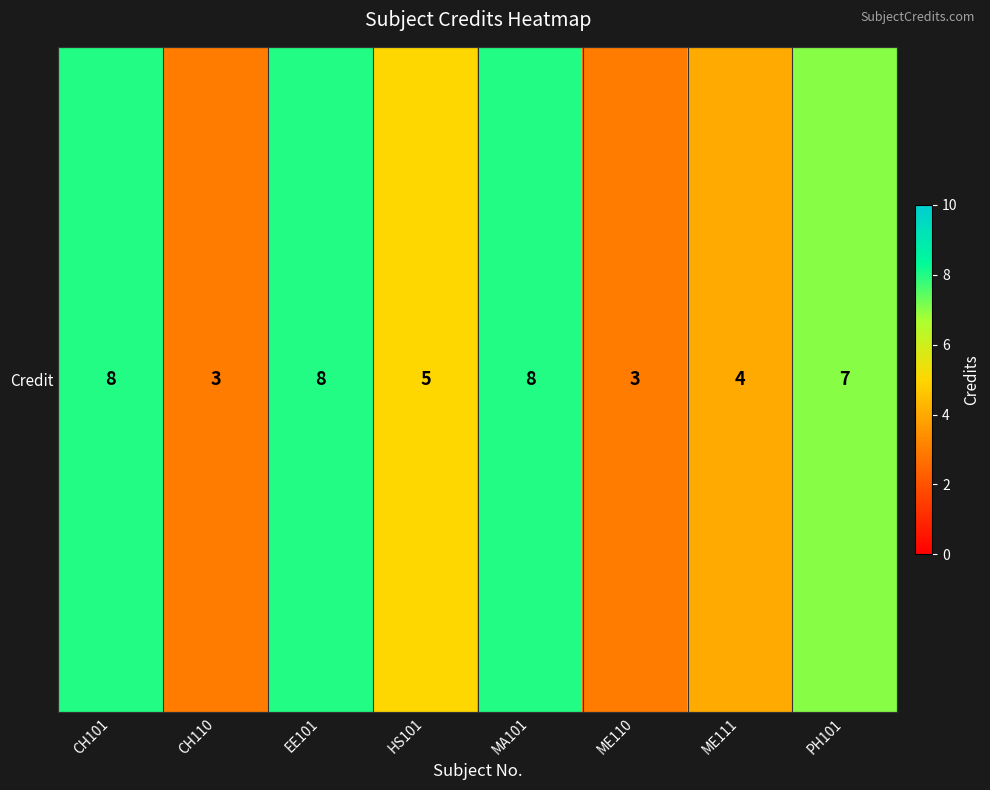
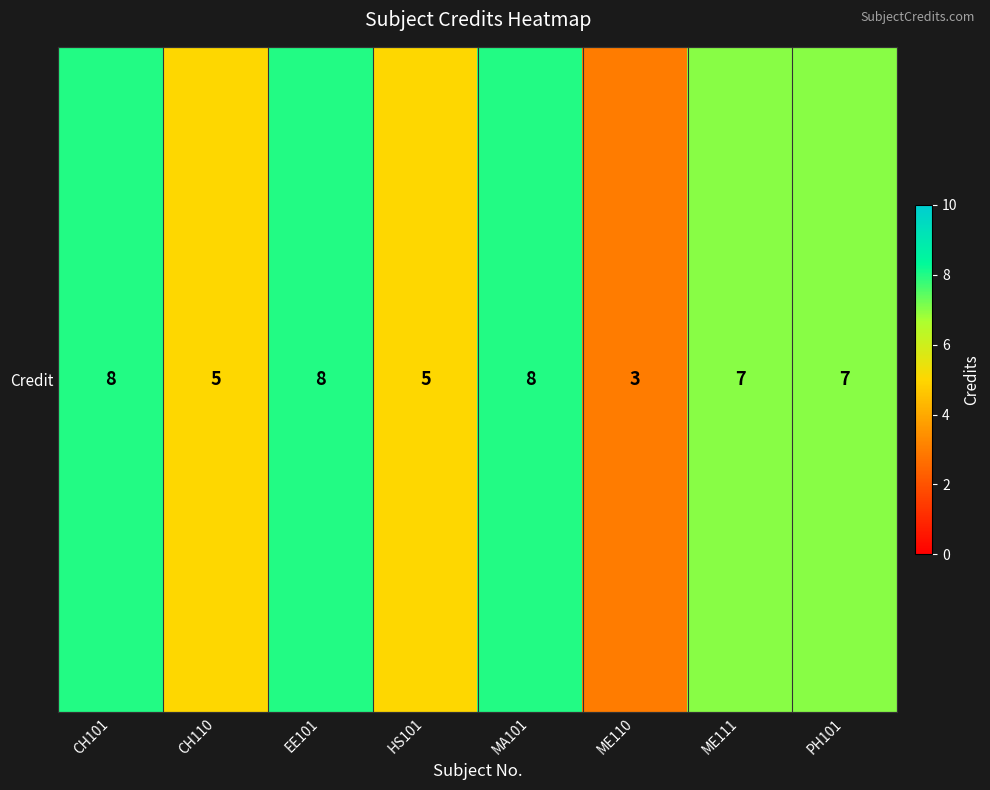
  {
    "Credit": {
      "CH101": 8,
-     "CH110": 3,
+     "CH110": 5,
      "EE101": 8,
      "HS101": 5,
      "MA101": 8,
      "ME110": 3,
-     "ME111": 4,
+     "ME111": 7,
      "PH101": 7
    }
  }
